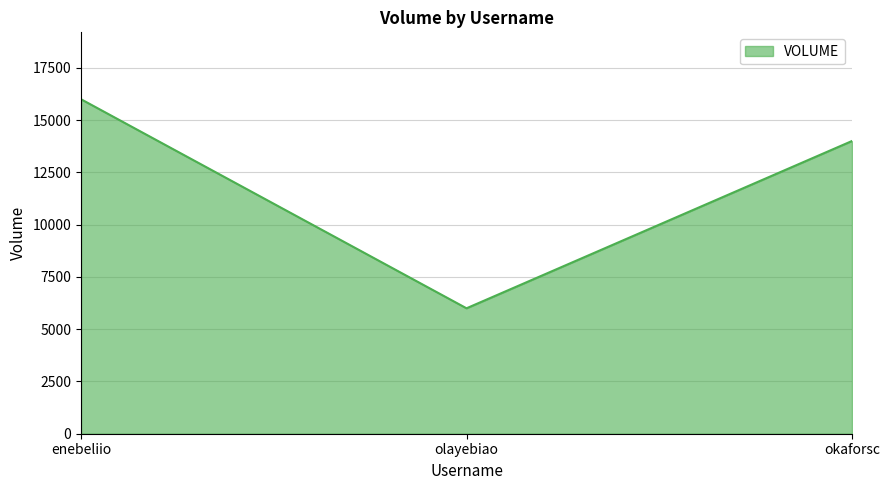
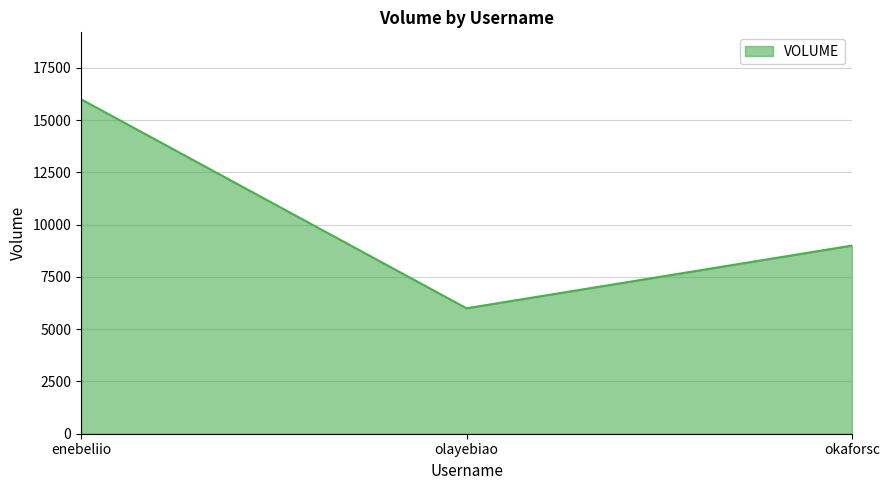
  {
    "enebeliio": 16000,
    "olayebiao": 6000,
-   "okaforsc": 14000
+   "okaforsc": 9000
  }
